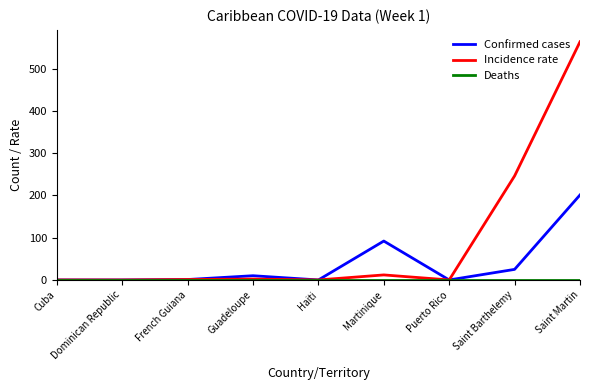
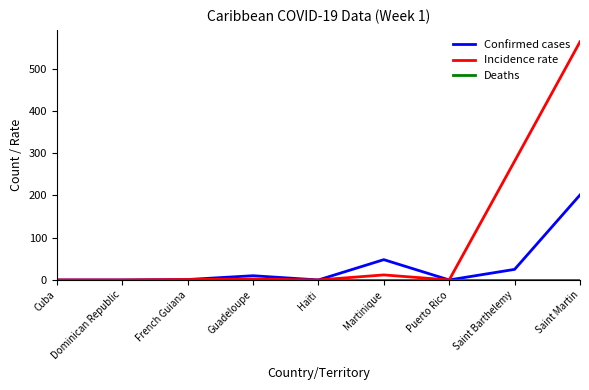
  {
    "Confirmed cases": {
      "Guadeloupe": 10,
-     "Martinique": 90,
+     "Martinique": 50,
      "Saint Barthelemy": 30,
      "Saint Martin": 200
    },
    "Incidence rate": {
      "Martinique": 10,
-     "Saint Barthelemy": 250,
+     "Saint Barthelemy": 280,
      "Saint Martin": 560
    },
    "Deaths": {
      "Martinique": 0,
      "Saint Barthelemy": 0,
      "Saint Martin": 0
    }
  }
